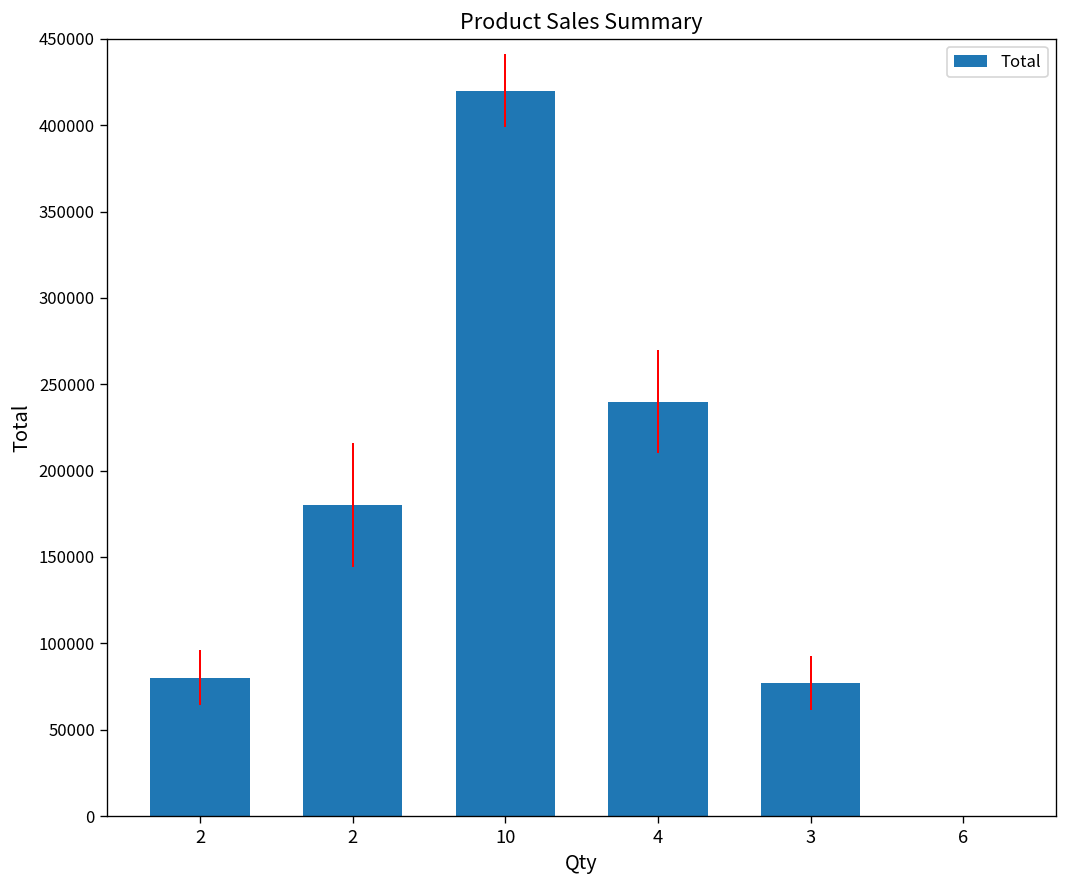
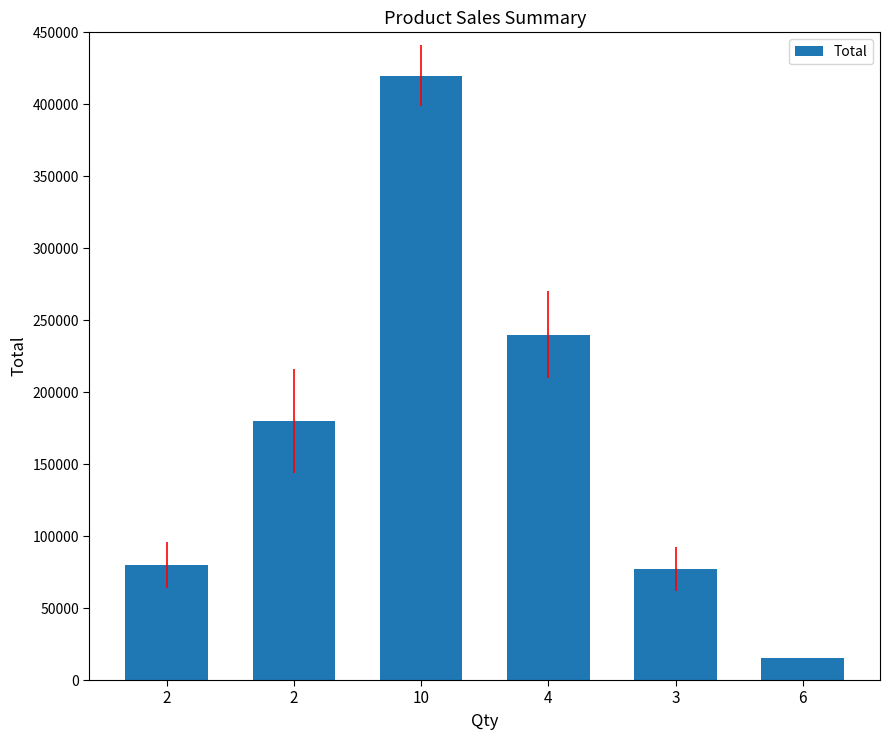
  {
    "10": 420000,
    "4": 240000,
    "3": 77000,
-   "6": 0
+   "6": 15000
  }
